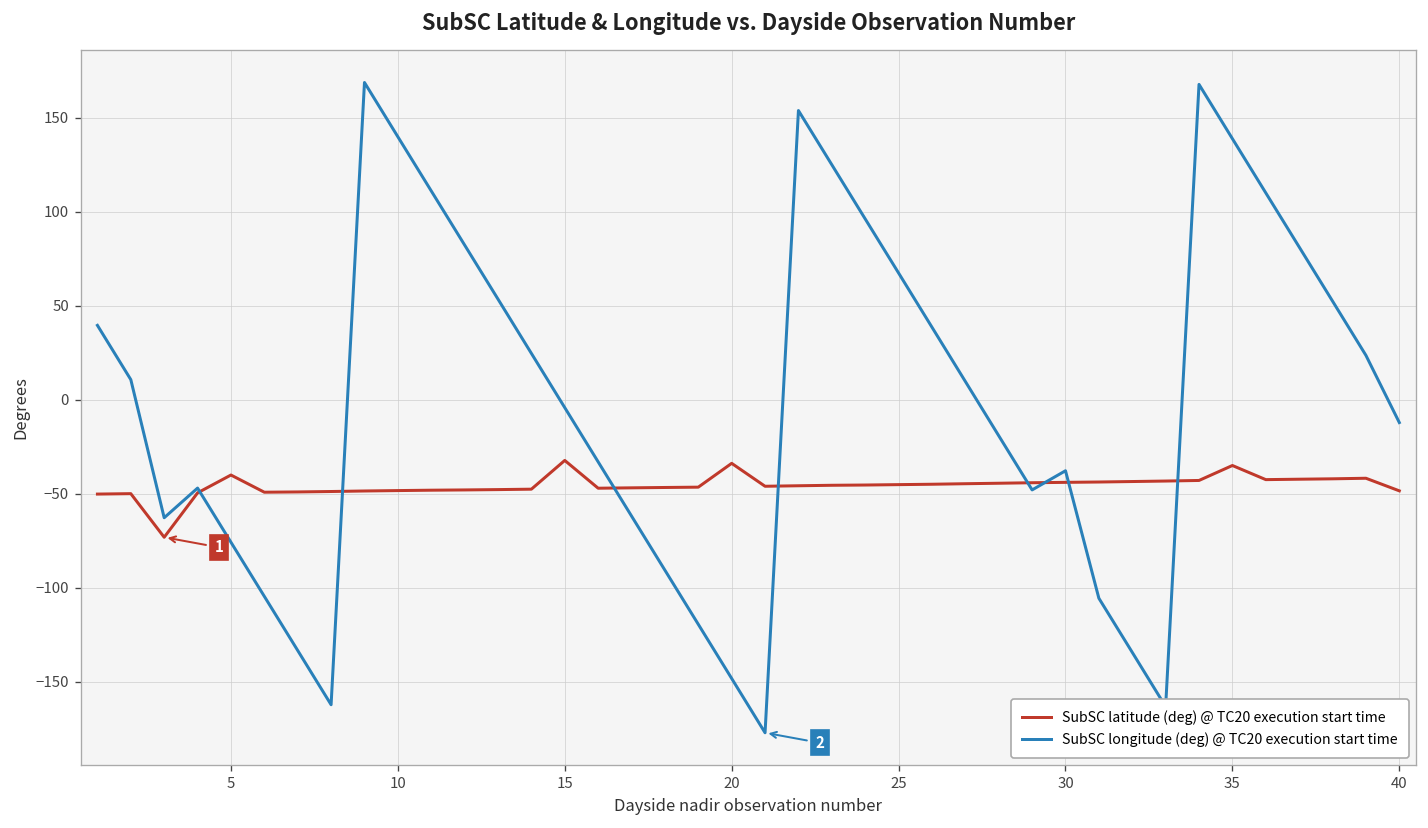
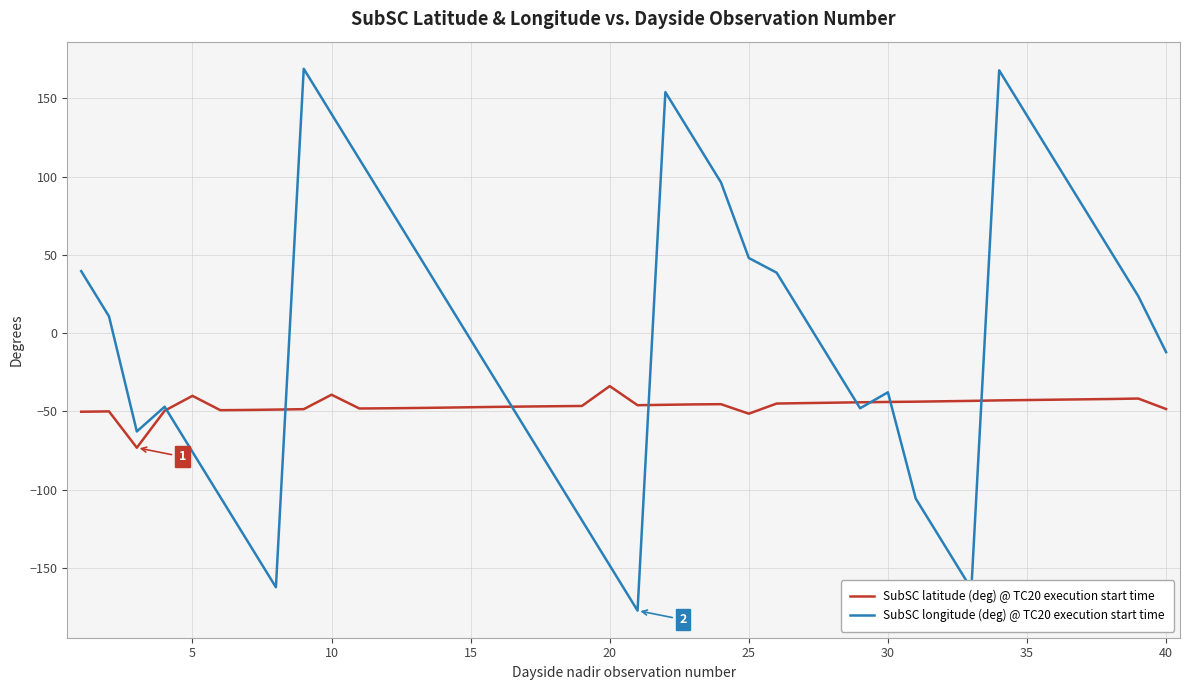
  {
    "SubSC latitude (deg) @ TC20 execution start time": {
      "5": -40,
-     "10": -48,
-     "15": -32,
+     "10": -39,
+     "15": -47,
      "20": -34,
-     "25": -45,
+     "25": -51,
      "30": -44,
-     "35": -35,
+     "35": -43,
      "40": -48
    },
    "SubSC longitude (deg) @ TC20 execution start time": {
      "5": -76,
      "10": 140,
      "15": -4,
      "20": -148,
-     "25": 67,
+     "25": 48,
      "30": -38,
      "35": 139,
      "40": -12
    }
  }
